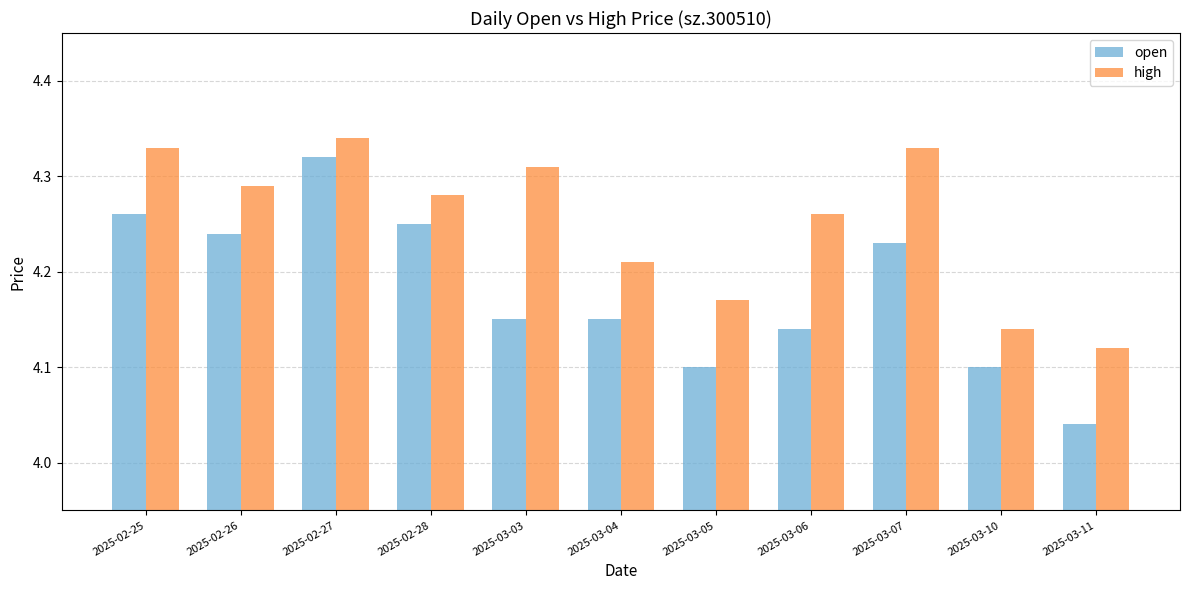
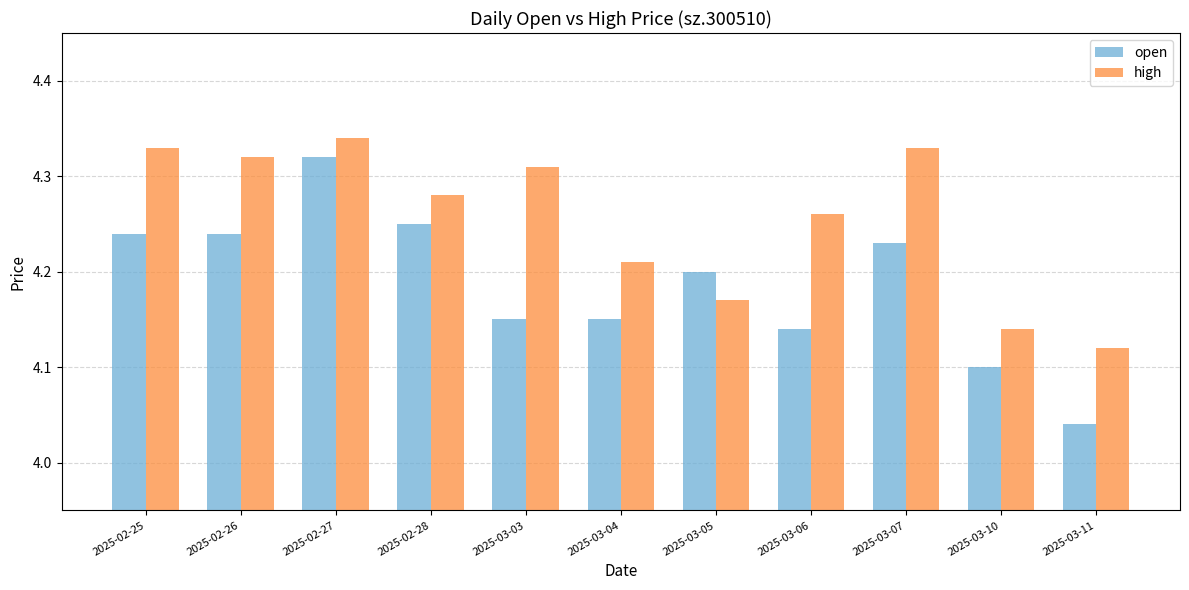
  {
    "open": {
-     "2025-02-25": 4.26,
+     "2025-02-25": 4.24,
      "2025-02-26": 4.24,
      "2025-02-27": 4.32,
      "2025-02-28": 4.25,
      "2025-03-03": 4.15,
      "2025-03-04": 4.15,
-     "2025-03-05": 4.1,
+     "2025-03-05": 4.2,
      "2025-03-06": 4.14,
      "2025-03-07": 4.23,
      "2025-03-10": 4.10,
      "2025-03-11": 4.04
    },
    "high": {
      "2025-02-25": 4.33,
-     "2025-02-26": 4.29,
+     "2025-02-26": 4.32,
      "2025-02-27": 4.34,
      "2025-02-28": 4.28,
      "2025-03-03": 4.31,
      "2025-03-04": 4.21,
      "2025-03-05": 4.17,
      "2025-03-06": 4.26,
      "2025-03-07": 4.33,
      "2025-03-10": 4.14,
      "2025-03-11": 4.12
    }
  }
